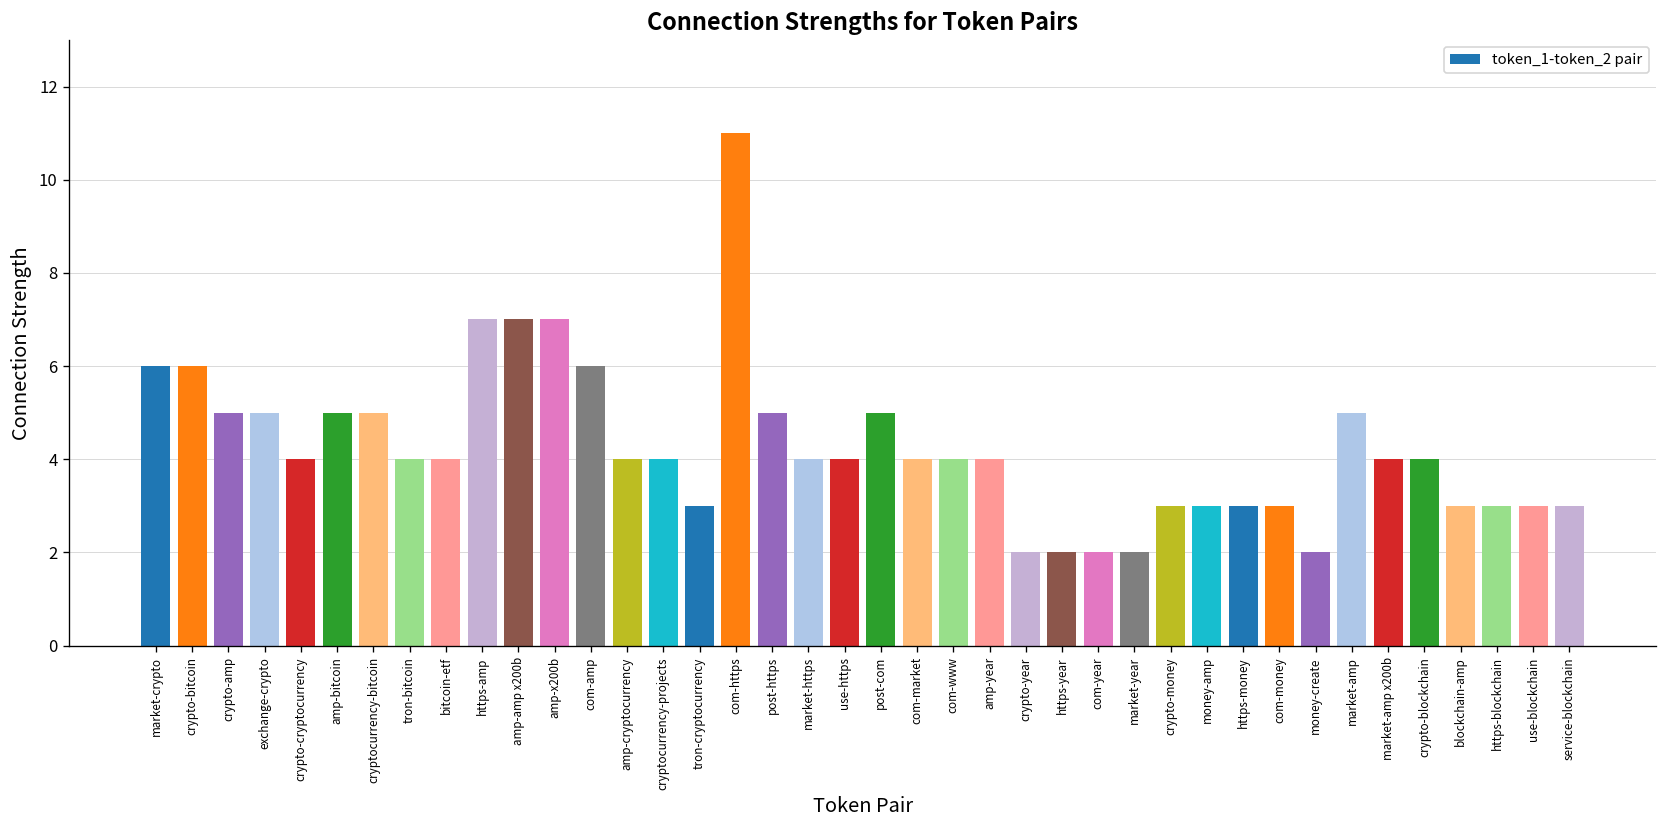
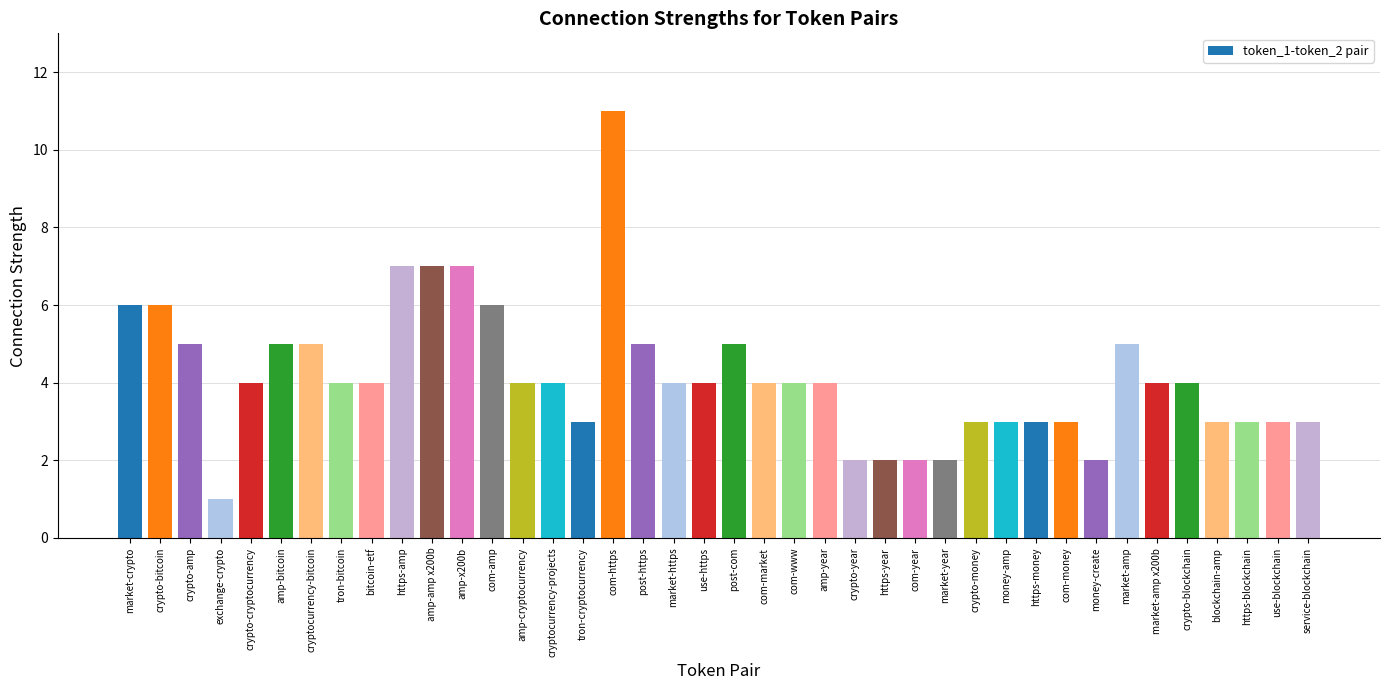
  {
    "market-crypto": 6,
    "crypto-bitcoin": 6,
    "crypto-amp": 5,
-   "exchange-crypto": 5,
+   "exchange-crypto": 1,
    "crypto-cryptocurrency": 4,
    "amp-bitcoin": 5,
    "cryptocurrency-bitcoin": 5,
    "tron-bitcoin": 4,
    "bitcoin-etf": 4,
    "https-amp": 7,
    "amp-amp x200b": 7,
    "amp-x200b": 7,
    "com-amp": 6,
    "amp-cryptocurrency": 4,
    "cryptocurrency-projects": 4,
    "tron-cryptocurrency": 3,
    "com-https": 11,
    "post-https": 5,
    "market-https": 4,
    "use-https": 4,
    "post-com": 5,
    "com-market": 4,
    "com-www": 4,
    "amp-year": 4,
    "crypto-year": 2,
    "https-year": 2,
    "com-year": 2,
    "market-year": 2,
    "crypto-money": 3,
    "money-amp": 3,
    "https-money": 3,
    "com-money": 3,
    "money-create": 2,
    "market-amp": 5,
    "market-amp x200b": 4,
    "crypto-blockchain": 4,
    "blockchain-amp": 3,
    "https-blockchain": 3,
    "use-blockchain": 3,
    "service-blockchain": 3
  }
